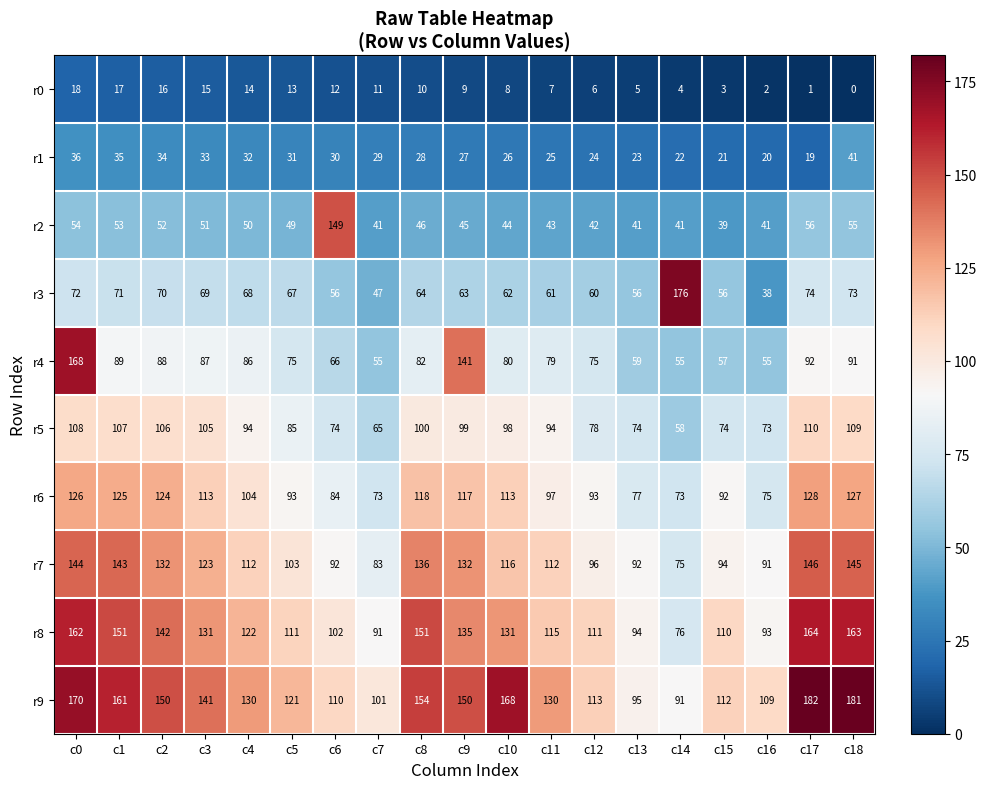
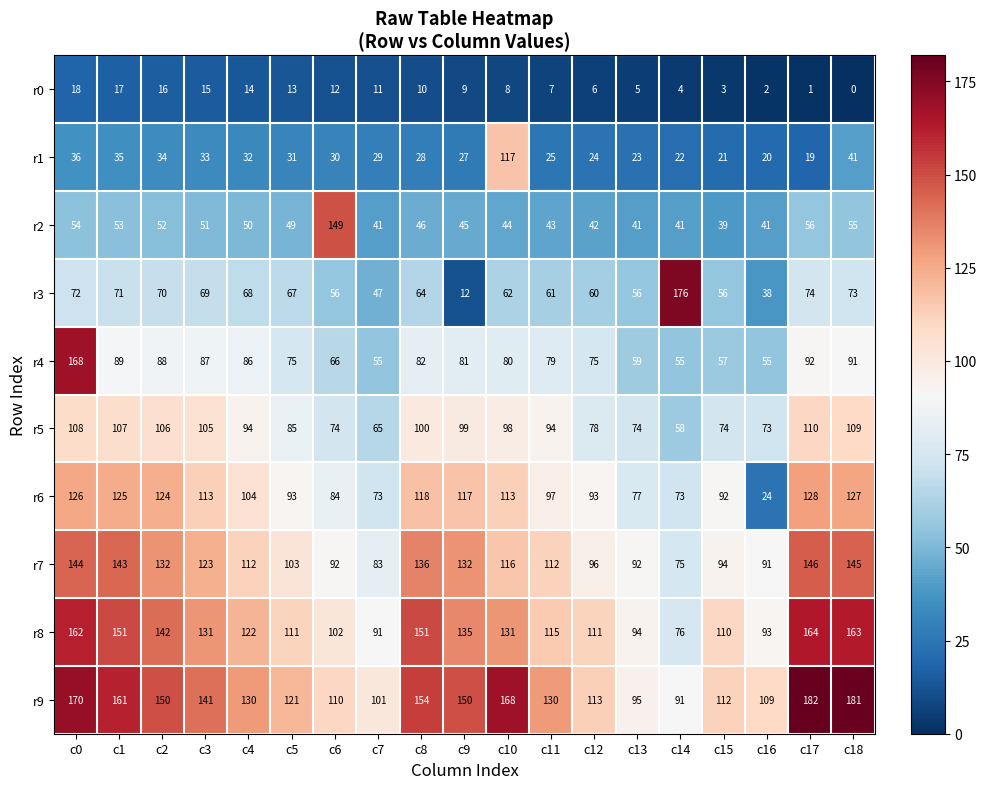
  {
    "r0": {
      "c0": 18,
      "c1": 17,
      "c2": 16,
      "c3": 15,
      "c4": 14,
      "c5": 13,
      "c6": 12,
      "c7": 11,
      "c8": 10,
      "c9": 9,
      "c10": 8,
      "c11": 7,
      "c12": 6,
      "c13": 5,
      "c14": 4,
      "c15": 3,
      "c16": 2,
      "c17": 1,
      "c18": 0
    },
    "r1": {
      "c0": 36,
      "c1": 35,
      "c2": 34,
      "c3": 33,
      "c4": 32,
      "c5": 31,
      "c6": 30,
      "c7": 29,
      "c8": 28,
      "c9": 27,
-     "c10": 26,
+     "c10": 117,
      "c11": 25,
      "c12": 24,
      "c13": 23,
      "c14": 22,
      "c15": 21,
      "c16": 20,
      "c17": 19,
      "c18": 41
    },
    "r2": {
      "c0": 54,
      "c1": 53,
      "c2": 52,
      "c3": 51,
      "c4": 50,
      "c5": 49,
      "c6": 149,
      "c7": 41,
      "c8": 46,
      "c9": 45,
      "c10": 44,
      "c11": 43,
      "c12": 42,
      "c13": 41,
      "c14": 41,
      "c15": 39,
      "c16": 41,
      "c17": 56,
      "c18": 55
    },
    "r3": {
      "c0": 72,
      "c1": 71,
      "c2": 70,
      "c3": 69,
      "c4": 68,
      "c5": 67,
      "c6": 56,
      "c7": 47,
      "c8": 64,
-     "c9": 63,
+     "c9": 12,
      "c10": 62,
      "c11": 61,
      "c12": 60,
      "c13": 56,
      "c14": 176,
      "c15": 56,
      "c16": 38,
      "c17": 74,
      "c18": 73
    },
    "r4": {
      "c0": 168,
      "c1": 89,
      "c2": 88,
      "c3": 87,
      "c4": 86,
      "c5": 75,
      "c6": 66,
      "c7": 55,
      "c8": 82,
-     "c9": 141,
+     "c9": 81,
      "c10": 80,
      "c11": 79,
      "c12": 75,
      "c13": 59,
      "c14": 55,
      "c15": 57,
      "c16": 55,
      "c17": 92,
      "c18": 91
    },
    "r5": {
      "c0": 108,
      "c1": 107,
      "c2": 106,
      "c3": 105,
      "c4": 94,
      "c5": 85,
      "c6": 74,
      "c7": 65,
      "c8": 100,
      "c9": 99,
      "c10": 98,
      "c11": 94,
      "c12": 78,
      "c13": 74,
      "c14": 58,
      "c15": 74,
      "c16": 73,
      "c17": 110,
      "c18": 109
    },
    "r6": {
      "c0": 126,
      "c1": 125,
      "c2": 124,
      "c3": 113,
      "c4": 104,
      "c5": 93,
      "c6": 84,
      "c7": 73,
      "c8": 118,
      "c9": 117,
      "c10": 113,
      "c11": 97,
      "c12": 93,
      "c13": 77,
      "c14": 73,
      "c15": 92,
-     "c16": 75,
+     "c16": 24,
      "c17": 128,
      "c18": 127
    },
    "r7": {
      "c0": 144,
      "c1": 143,
      "c2": 132,
      "c3": 123,
      "c4": 112,
      "c5": 103,
      "c6": 92,
      "c7": 83,
      "c8": 136,
      "c9": 132,
      "c10": 116,
      "c11": 112,
      "c12": 96,
      "c13": 92,
      "c14": 75,
      "c15": 94,
      "c16": 91,
      "c17": 146,
      "c18": 145
    },
    "r8": {
      "c0": 162,
      "c1": 151,
      "c2": 142,
      "c3": 131,
      "c4": 122,
      "c5": 111,
      "c6": 102,
      "c7": 91,
      "c8": 151,
      "c9": 135,
      "c10": 131,
      "c11": 115,
      "c12": 111,
      "c13": 94,
      "c14": 76,
      "c15": 110,
      "c16": 93,
      "c17": 164,
      "c18": 163
    },
    "r9": {
      "c0": 170,
      "c1": 161,
      "c2": 150,
      "c3": 141,
      "c4": 130,
      "c5": 121,
      "c6": 110,
      "c7": 101,
      "c8": 154,
      "c9": 150,
      "c10": 168,
      "c11": 130,
      "c12": 113,
      "c13": 95,
      "c14": 91,
      "c15": 112,
      "c16": 109,
      "c17": 182,
      "c18": 181
    }
  }
